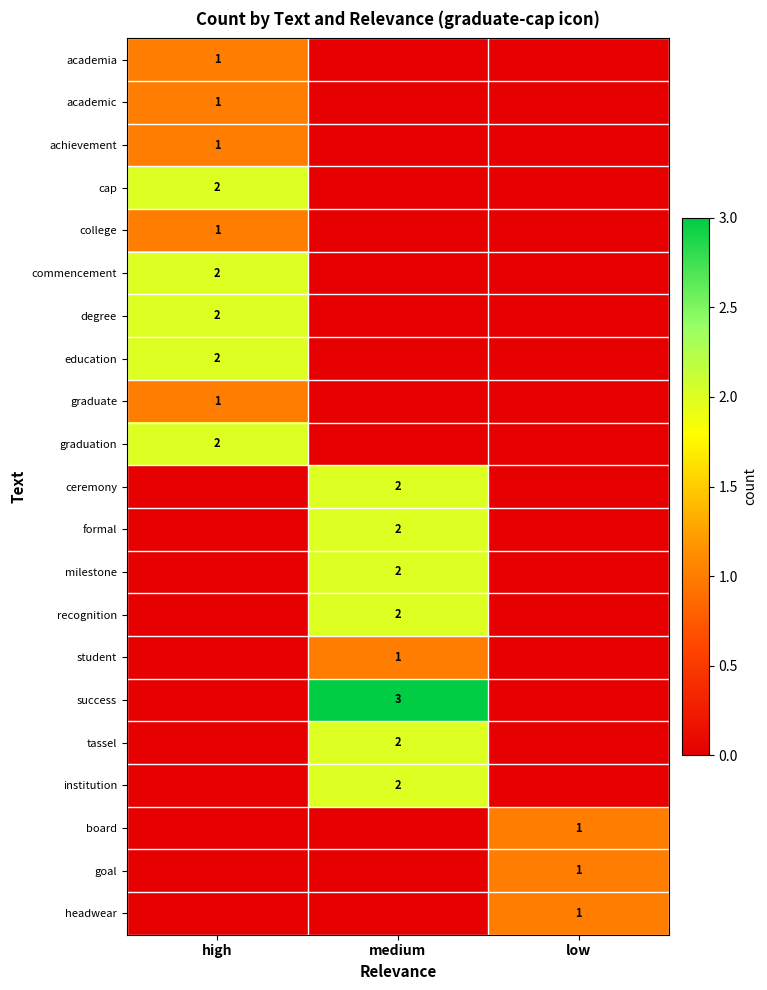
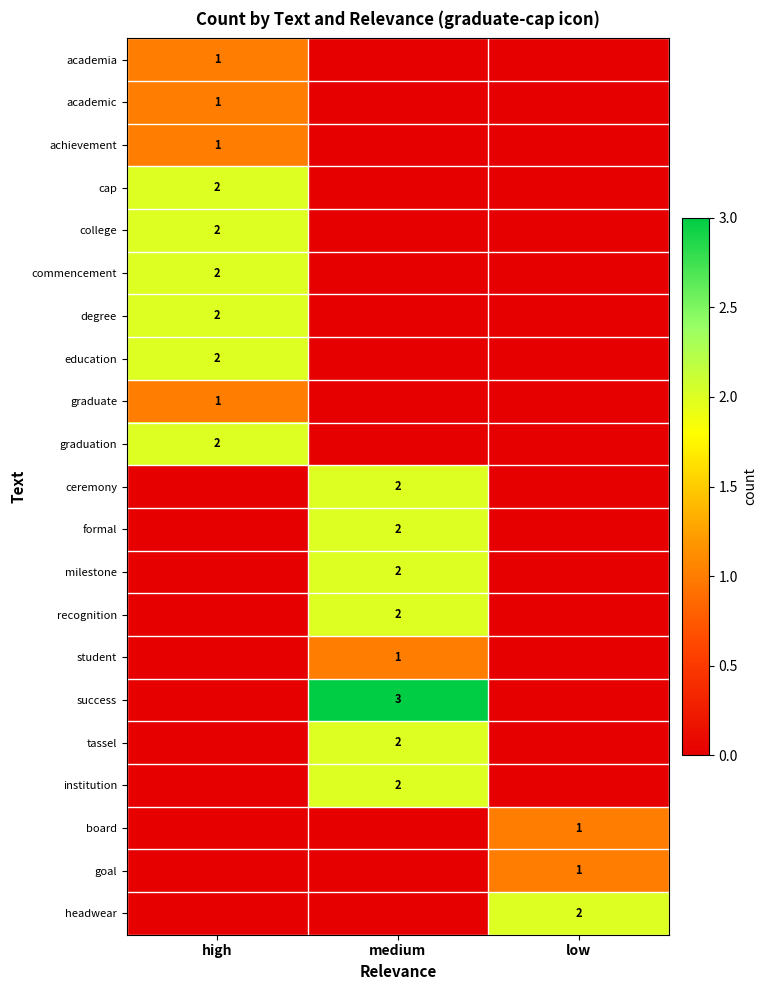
  {
    "academia": {
      "high": 1
    },
    "academic": {
      "high": 1
    },
    "achievement": {
      "high": 1
    },
    "cap": {
      "high": 2
    },
    "college": {
-     "high": 1
+     "high": 2
    },
    "commencement": {
      "high": 2
    },
    "degree": {
      "high": 2
    },
    "education": {
      "high": 2
    },
    "graduate": {
      "high": 1
    },
    "graduation": {
      "high": 2
    },
    "ceremony": {
      "medium": 2
    },
    "formal": {
      "medium": 2
    },
    "milestone": {
      "medium": 2
    },
    "recognition": {
      "medium": 2
    },
    "student": {
      "medium": 1
    },
    "success": {
      "medium": 3
    },
    "tassel": {
      "medium": 2
    },
    "institution": {
      "medium": 2
    },
    "board": {
      "low": 1
    },
    "goal": {
      "low": 1
    },
    "headwear": {
-     "low": 1
+     "low": 2
    }
  }
